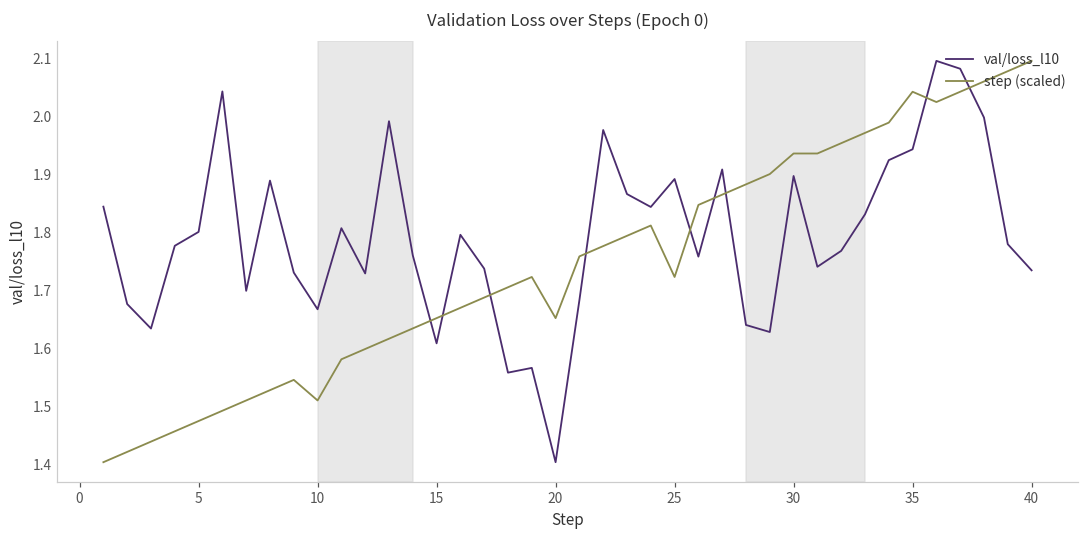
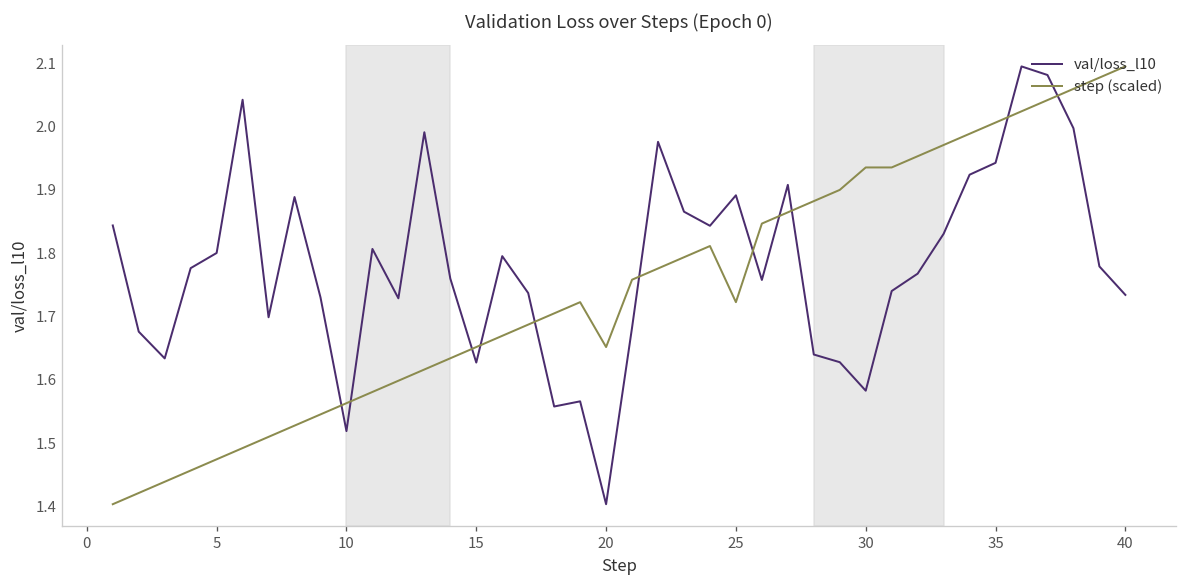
  {
    "val/loss_l10": {
      "5": 1.80,
-     "10": 1.67,
-     "15": 1.61,
+     "10": 1.52,
+     "15": 1.63,
      "20": 1.40,
      "25": 1.89,
-     "30": 1.90,
+     "30": 1.58,
      "35": 1.94,
      "40": 1.73
    },
    "step (scaled)": {
      "5": 1.47,
-     "10": 1.51,
+     "10": 1.56,
      "15": 1.65,
      "20": 1.65,
      "25": 1.72,
      "30": 1.94,
-     "35": 2.04,
+     "35": 2.01,
      "40": 2.10
    }
  }
